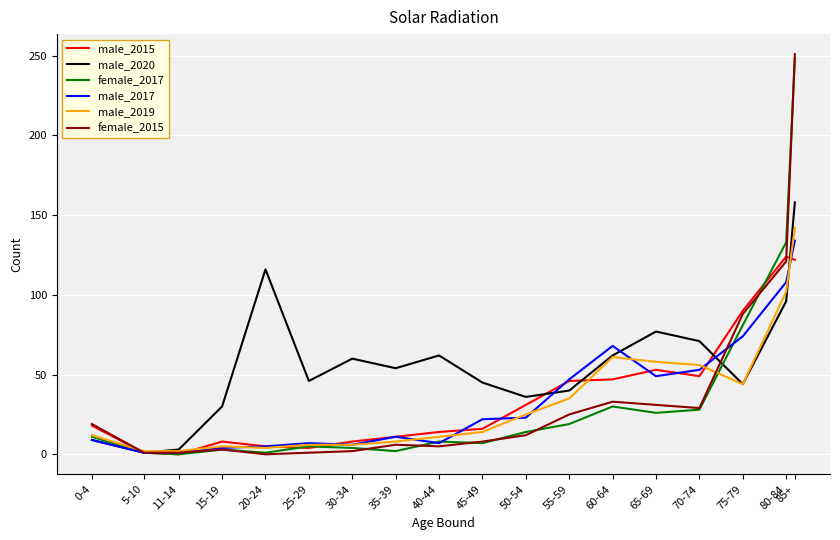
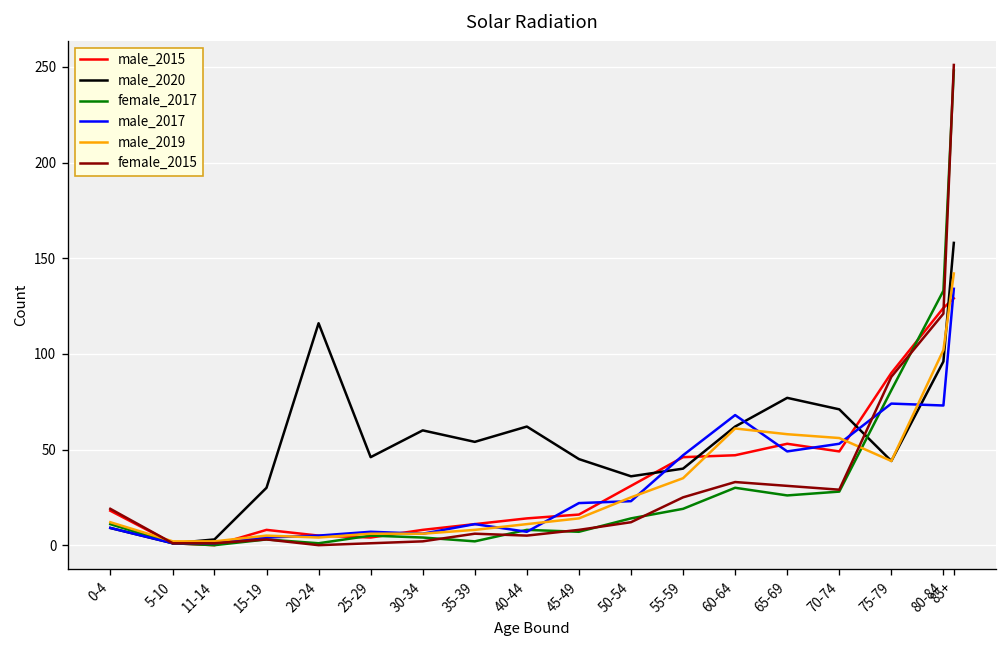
  {
    "male_2015": {
      "15-19": 8,
      "30-34": 8,
      "40-44": 14,
      "45-49": 16,
      "50-54": 31,
      "60-64": 47,
      "65-69": 53,
      "70-74": 49,
      "75-79": 90,
      "80-84": 124,
-     "85+": 122
+     "85+": 129
    },
    "male_2020": {
      "15-19": 30,
      "20-24": 116,
      "25-29": 46,
      "30-34": 60,
      "35-39": 54,
      "40-44": 62,
      "45-49": 45,
      "50-54": 36,
      "55-59": 40,
      "65-69": 77,
      "70-74": 71,
      "80-84": 96,
      "85+": 158
    },
    "female_2017": {
      "30-34": 4,
      "35-39": 2,
      "50-54": 14,
      "55-59": 19,
      "60-64": 30,
      "65-69": 26,
      "75-79": 81,
      "80-84": 133,
      "85+": 248
    },
    "male_2017": {
      "45-49": 22,
      "50-54": 23,
      "60-64": 68,
      "65-69": 49,
      "70-74": 53,
      "75-79": 74,
-     "80-84": 108,
+     "80-84": 73,
      "85+": 134
    },
    "male_2019": {
      "35-39": 8,
      "40-44": 11,
      "45-49": 14,
      "50-54": 25,
      "55-59": 35,
      "65-69": 58,
      "70-74": 56,
      "80-84": 102,
      "85+": 142
    },
    "female_2015": {
      "25-29": 1,
      "30-34": 2,
      "35-39": 6,
      "40-44": 5,
      "50-54": 12,
      "55-59": 25,
      "60-64": 33,
      "65-69": 31,
      "75-79": 88,
      "80-84": 121,
      "85+": 251
    }
  }
